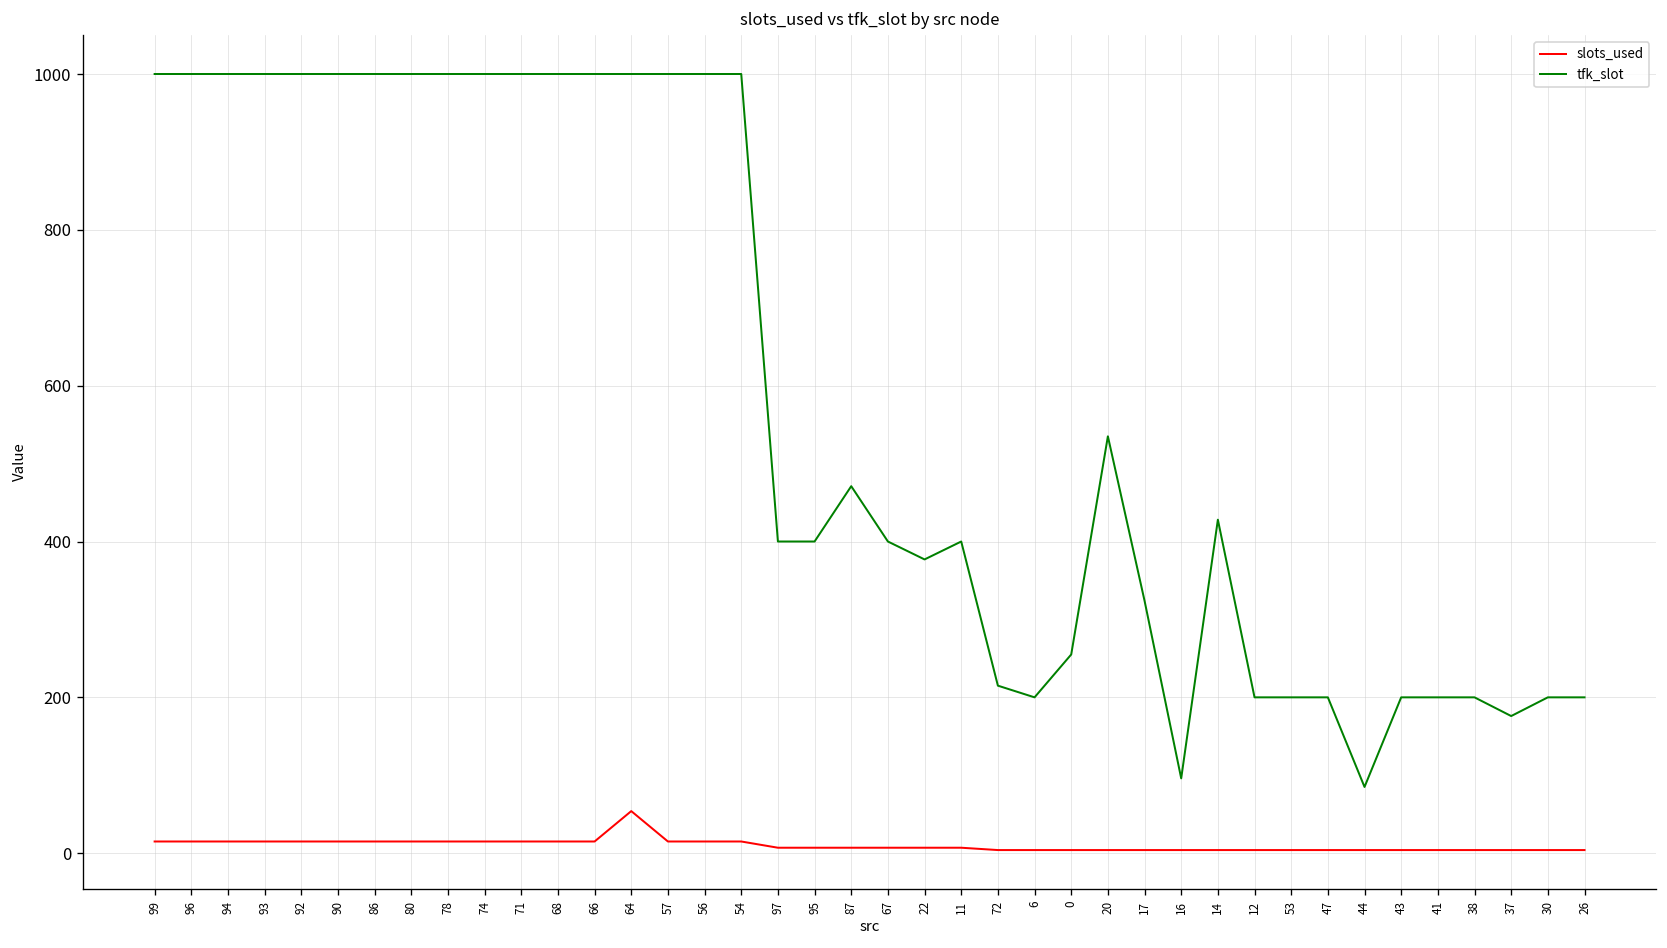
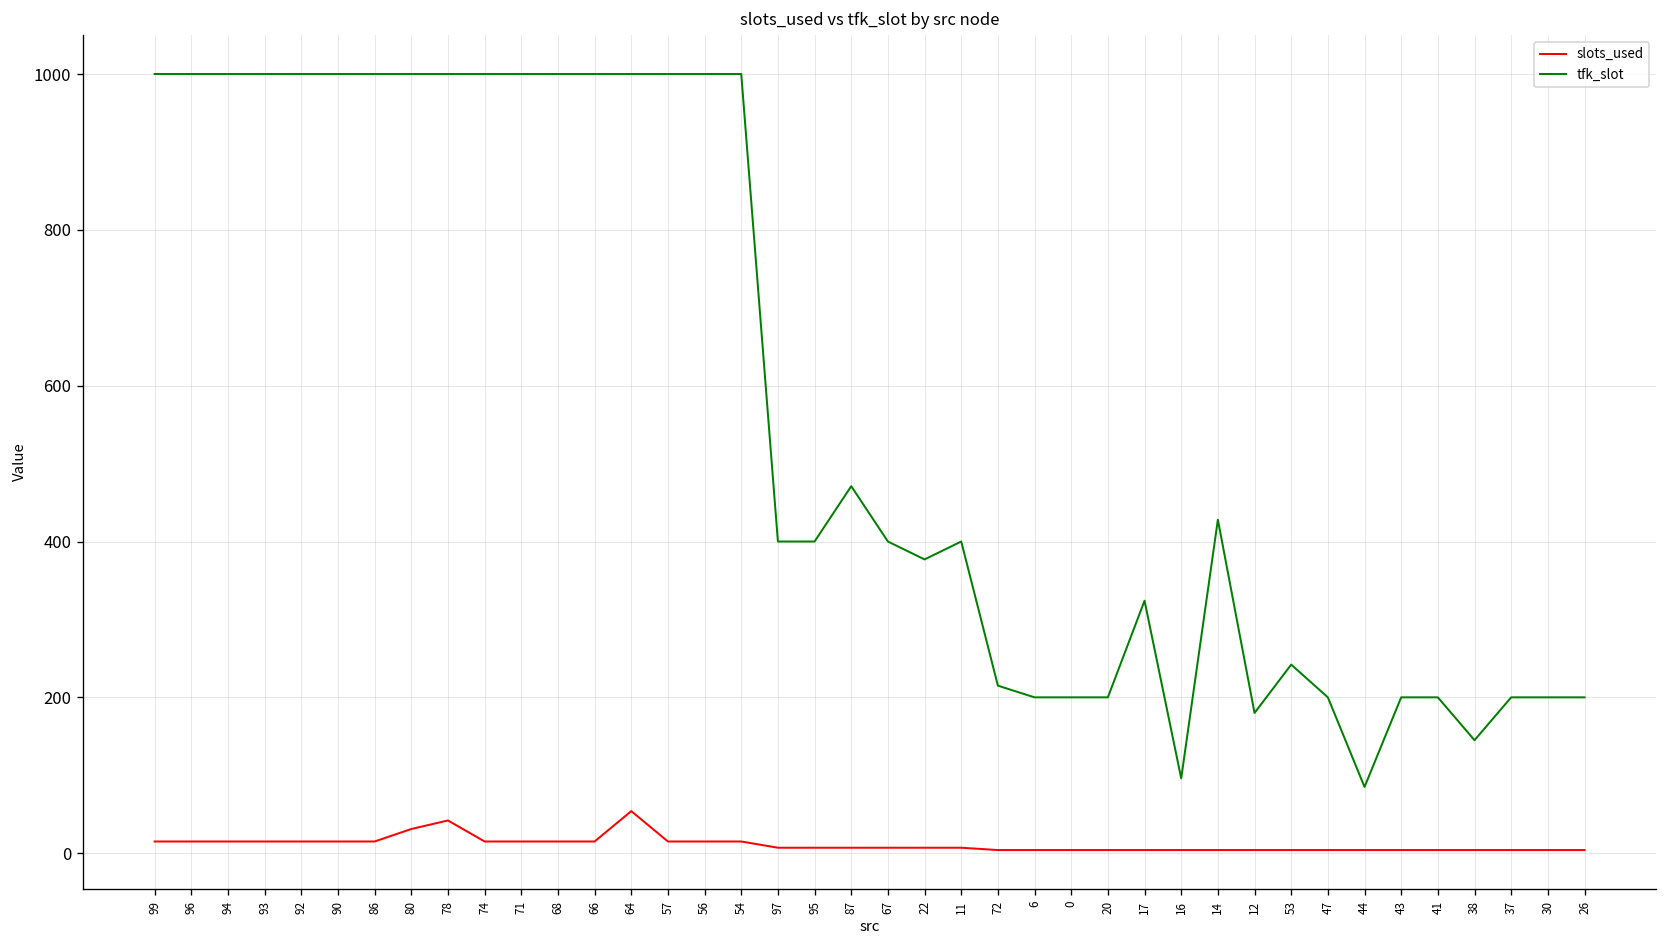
  {
    "slots_used": {
      "99": 20,
      "96": 20,
      "94": 20,
      "93": 20,
      "92": 20,
      "90": 20,
      "86": 20,
-     "80": 20,
-     "78": 20,
+     "80": 30,
+     "78": 40,
      "74": 20,
      "71": 20,
      "68": 20,
      "66": 20,
      "64": 50,
      "57": 20,
      "56": 20,
      "54": 20,
      "97": 10,
      "95": 10,
      "87": 10,
      "67": 10,
      "22": 10,
      "11": 10,
      "72": 0,
      "6": 0,
      "0": 0,
      "20": 0,
      "17": 0,
      "16": 0,
      "14": 0,
      "12": 0,
      "53": 0,
      "47": 0,
      "44": 0,
      "43": 0,
      "41": 0,
      "38": 0,
      "37": 0,
      "30": 0,
      "26": 0
    },
    "tfk_slot": {
      "99": 1000,
      "96": 1000,
      "94": 1000,
      "93": 1000,
      "92": 1000,
      "90": 1000,
      "86": 1000,
      "80": 1000,
      "78": 1000,
      "74": 1000,
      "71": 1000,
      "68": 1000,
      "66": 1000,
      "64": 1000,
      "57": 1000,
      "56": 1000,
      "54": 1000,
      "97": 400,
      "95": 400,
      "87": 470,
      "67": 400,
      "22": 380,
      "11": 400,
      "72": 220,
      "6": 200,
-     "0": 260,
-     "20": 540,
+     "0": 200,
+     "20": 200,
      "17": 320,
      "16": 100,
      "14": 430,
-     "12": 200,
-     "53": 200,
+     "12": 180,
+     "53": 240,
      "47": 200,
      "44": 90,
      "43": 200,
      "41": 200,
-     "38": 200,
-     "37": 180,
+     "38": 150,
+     "37": 200,
      "30": 200,
      "26": 200
    }
  }
